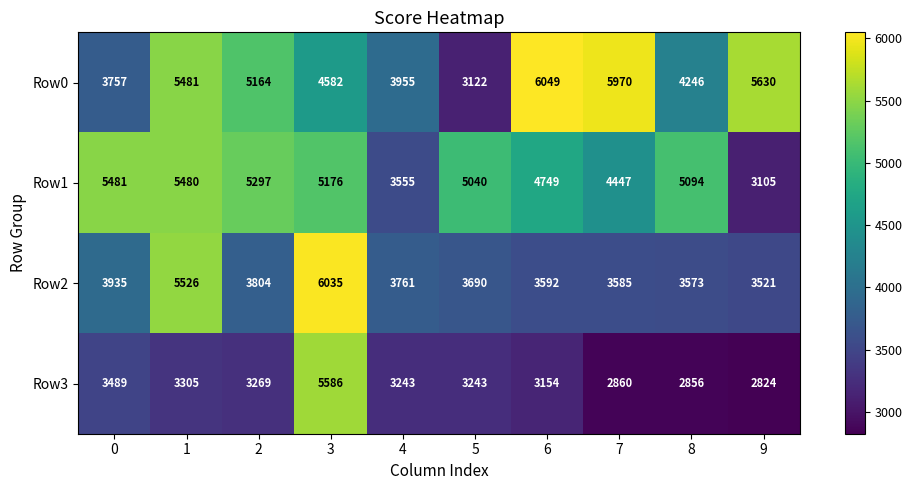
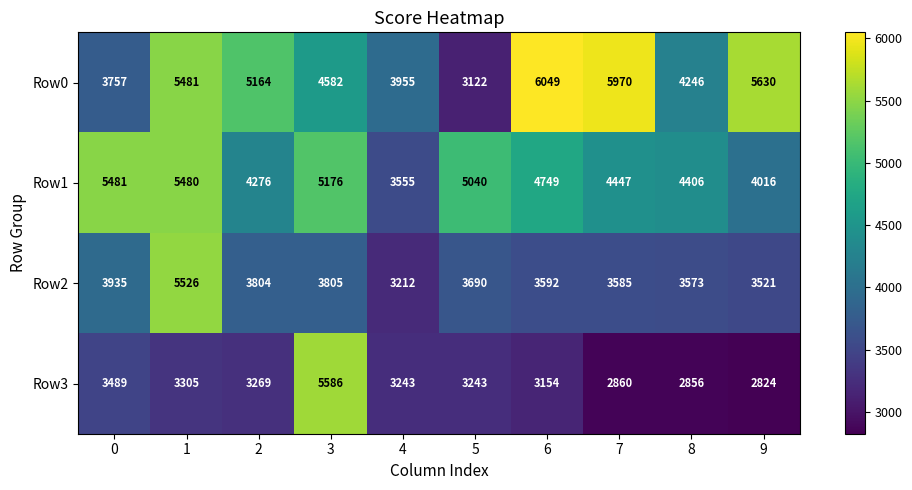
  {
    "Row0": {
      "0": 3757,
      "1": 5481,
      "2": 5164,
      "3": 4582,
      "4": 3955,
      "5": 3122,
      "6": 6049,
      "7": 5970,
      "8": 4246,
      "9": 5630
    },
    "Row1": {
      "0": 5481,
      "1": 5480,
-     "2": 5297,
+     "2": 4276,
      "3": 5176,
      "4": 3555,
      "5": 5040,
      "6": 4749,
      "7": 4447,
-     "8": 5094,
-     "9": 3105
+     "8": 4406,
+     "9": 4016
    },
    "Row2": {
      "0": 3935,
      "1": 5526,
      "2": 3804,
-     "3": 6035,
-     "4": 3761,
+     "3": 3805,
+     "4": 3212,
      "5": 3690,
      "6": 3592,
      "7": 3585,
      "8": 3573,
      "9": 3521
    },
    "Row3": {
      "0": 3489,
      "1": 3305,
      "2": 3269,
      "3": 5586,
      "4": 3243,
      "5": 3243,
      "6": 3154,
      "7": 2860,
      "8": 2856,
      "9": 2824
    }
  }
